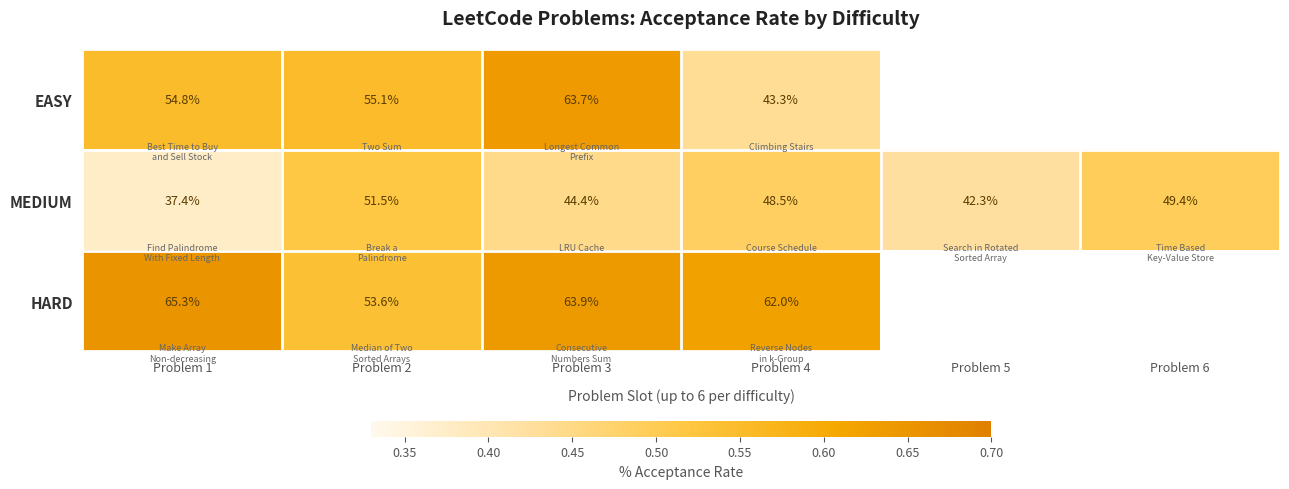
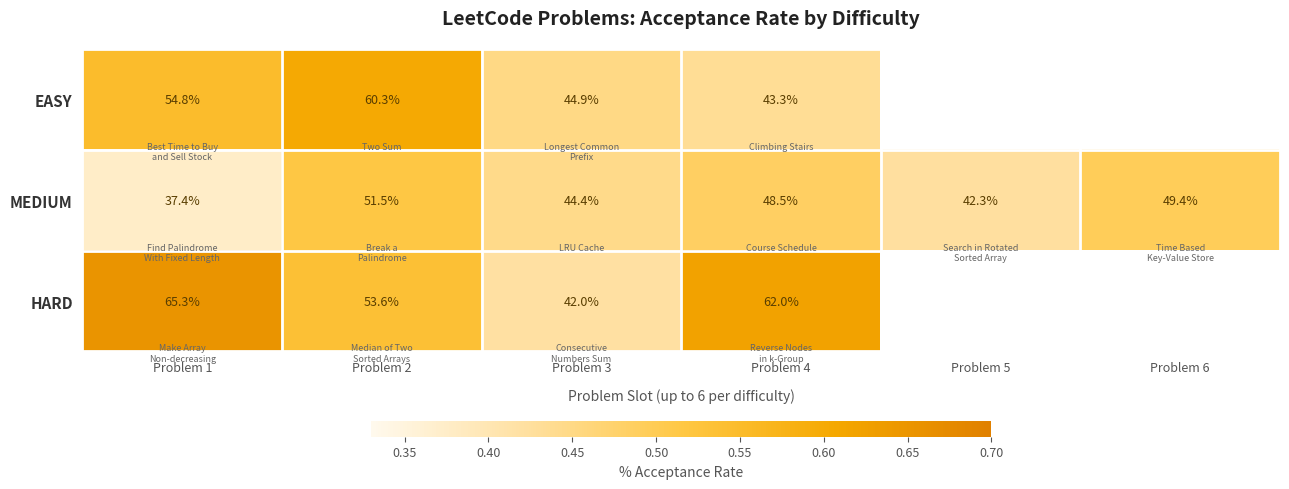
  {
    "EASY": {
      "Problem 1": "54.8%",
-     "Problem 2": "55.1%",
-     "Problem 3": "63.7%"
+     "Problem 2": "60.3%",
+     "Problem 3": "44.9%"
    },
    "MEDIUM": {
      "Problem 2": "51.5%",
      "Problem 5": "42.3%",
      "Problem 6": "49.4%"
    },
    "HARD": {
-     "Problem 3": "63.9%",
+     "Problem 3": "42.0%",
      "Problem 4": "62.0%"
    }
  }
